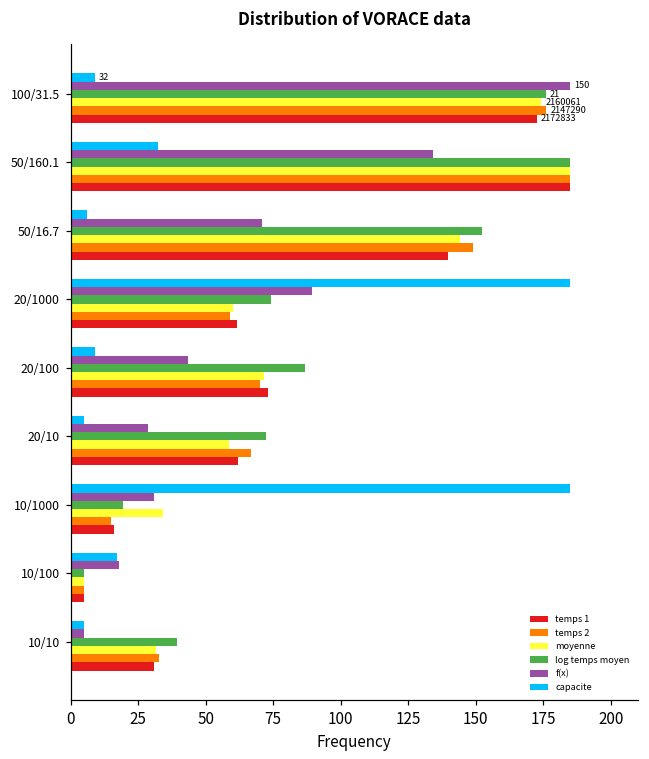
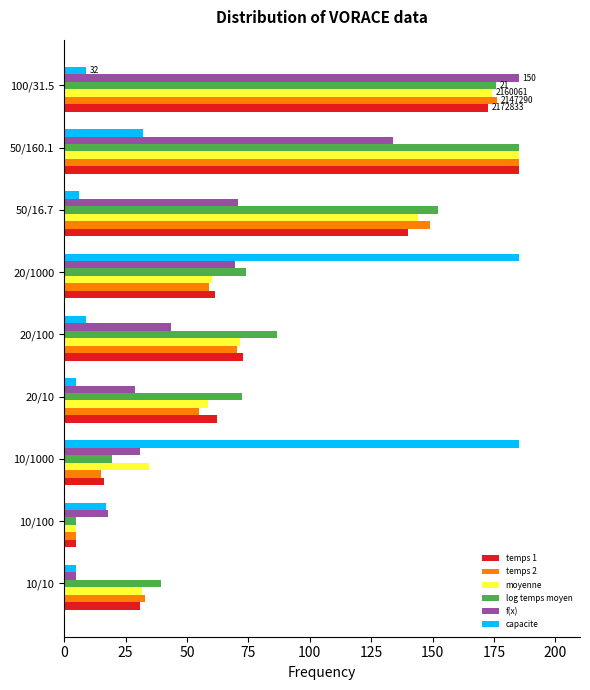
  {
    "temps 1": {
      "100/31.5": 173,
      "50/160.1": 185,
      "50/16.7": 140,
      "20/1000": 62,
      "20/100": 73,
      "20/10": 62,
      "10/1000": 16,
      "10/100": 5,
      "10/10": 31
    },
    "temps 2": {
      "50/160.1": 185,
      "50/16.7": 149,
      "20/1000": 59,
      "20/100": 70,
-     "20/10": 67,
+     "20/10": 55,
      "10/1000": 15,
      "10/100": 5,
      "10/10": 33
    },
    "moyenne": {
      "100/31.5": 174,
      "50/160.1": 185,
      "50/16.7": 144,
      "20/1000": 60,
      "20/100": 72,
      "20/10": 59,
      "10/1000": 34,
      "10/100": 5,
      "10/10": 32
    },
    "log temps moyen": {
      "50/160.1": 185,
      "50/16.7": 152,
      "20/1000": 74,
      "20/100": 87,
      "20/10": 72,
      "10/1000": 20,
      "10/100": 5,
      "10/10": 40
    },
    "f(x)": {
      "50/160.1": 134,
      "50/16.7": 71,
-     "20/1000": 89,
+     "20/1000": 69,
      "20/100": 44,
      "20/10": 29,
      "10/1000": 31,
      "10/100": 18,
      "10/10": 5
    },
    "capacite": {
      "50/160.1": 32,
      "50/16.7": 6,
      "20/1000": 185,
      "20/100": 9,
      "20/10": 5,
      "10/1000": 185,
      "10/100": 17,
      "10/10": 5
    }
  }
